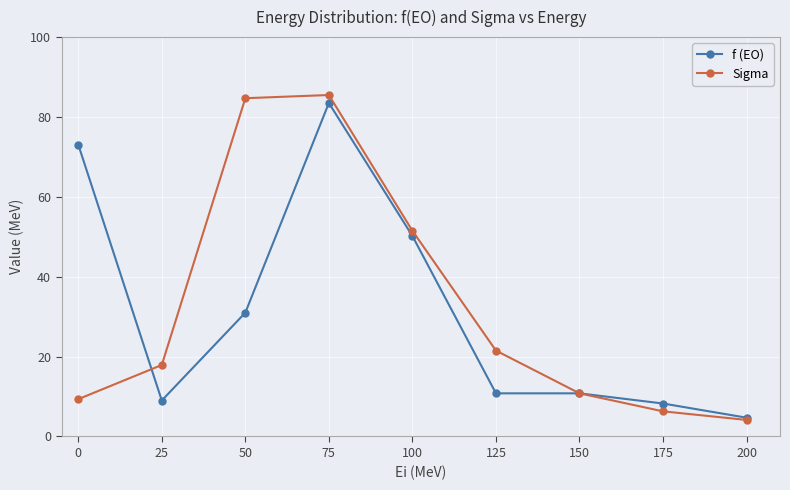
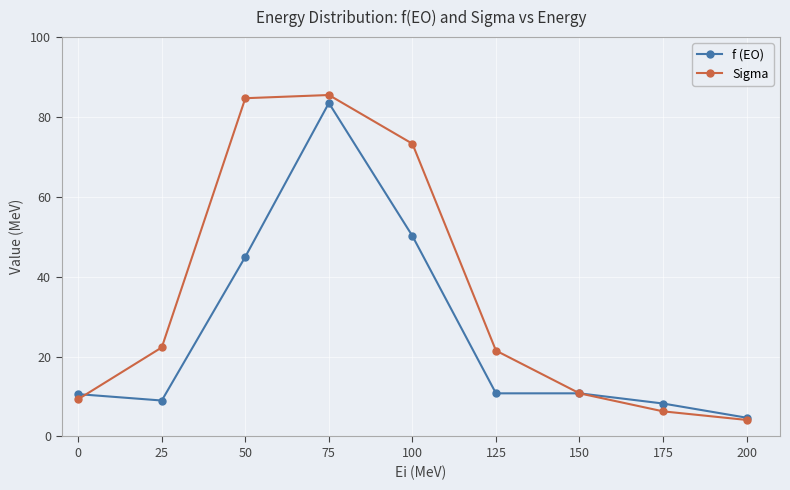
  {
    "f (EO)": {
-     "0": 73,
+     "0": 11,
      "25": 9,
-     "50": 31,
+     "50": 45,
      "75": 84,
      "100": 50,
      "125": 11,
      "175": 8
    },
    "Sigma": {
      "0": 9,
-     "25": 18,
+     "25": 22,
      "50": 85,
      "75": 86,
-     "100": 52,
+     "100": 73,
      "125": 22,
      "175": 6
    }
  }
